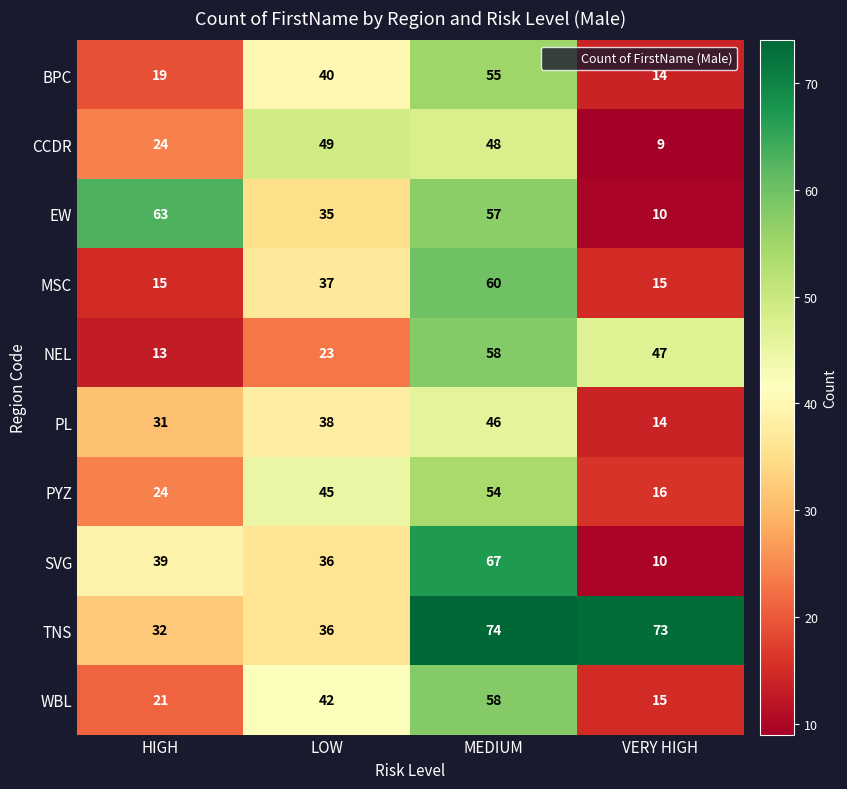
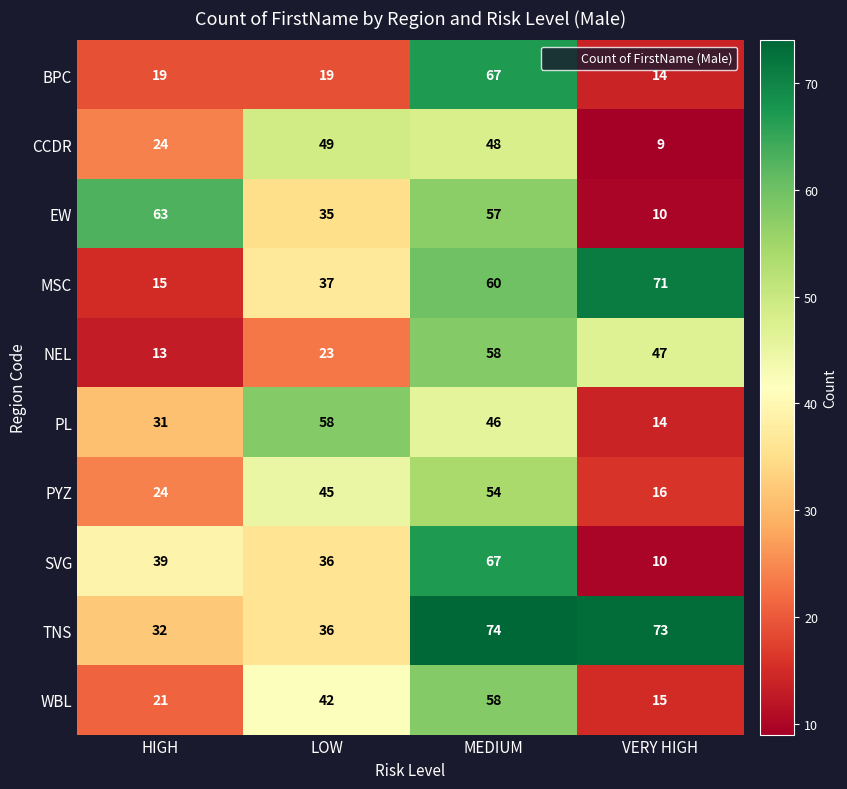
  {
    "BPC": {
      "HIGH": 19,
-     "LOW": 40,
-     "MEDIUM": 55
+     "LOW": 19,
+     "MEDIUM": 67
    },
    "CCDR": {
      "HIGH": 24,
      "LOW": 49,
      "MEDIUM": 48,
      "VERY HIGH": 9
    },
    "EW": {
      "HIGH": 63,
      "LOW": 35,
      "MEDIUM": 57,
      "VERY HIGH": 10
    },
    "MSC": {
      "HIGH": 15,
      "LOW": 37,
      "MEDIUM": 60,
-     "VERY HIGH": 15
+     "VERY HIGH": 71
    },
    "NEL": {
      "HIGH": 13,
      "LOW": 23,
      "MEDIUM": 58,
      "VERY HIGH": 47
    },
    "PL": {
      "HIGH": 31,
-     "LOW": 38,
+     "LOW": 58,
      "MEDIUM": 46,
      "VERY HIGH": 14
    },
    "PYZ": {
      "HIGH": 24,
      "LOW": 45,
      "MEDIUM": 54,
      "VERY HIGH": 16
    },
    "SVG": {
      "HIGH": 39,
      "LOW": 36,
      "MEDIUM": 67,
      "VERY HIGH": 10
    },
    "TNS": {
      "HIGH": 32,
      "LOW": 36,
      "MEDIUM": 74,
      "VERY HIGH": 73
    },
    "WBL": {
      "HIGH": 21,
      "LOW": 42,
      "MEDIUM": 58,
      "VERY HIGH": 15
    }
  }
